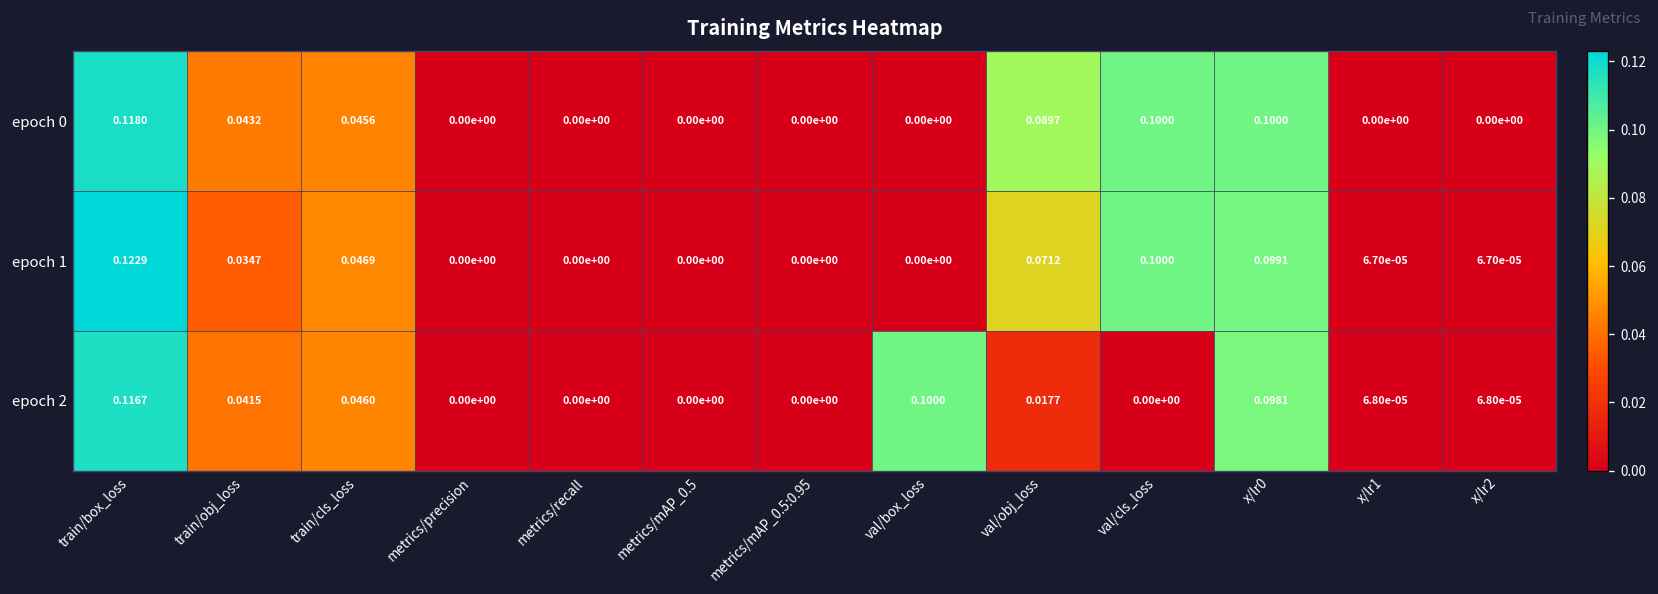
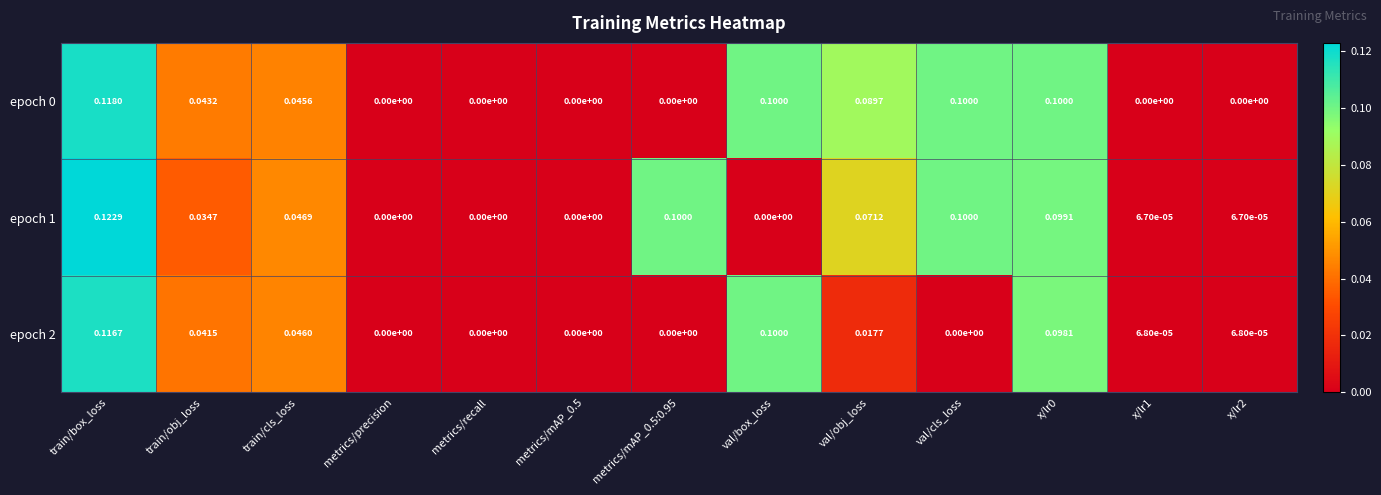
  {
    "epoch 0": {
      "train/box_loss": "0.1180",
      "train/obj_loss": "0.0432",
      "train/cls_loss": "0.0456",
      "metrics/precision": "0.00e+00",
      "metrics/recall": "0.00e+00",
      "metrics/mAP_0.5": "0.00e+00",
      "metrics/mAP_0.5:0.95": "0.00e+00",
-     "val/box_loss": "0.00e+00",
+     "val/box_loss": "0.1000",
      "val/obj_loss": "0.0897",
      "val/cls_loss": "0.1000",
      "x/lr0": "0.1000",
      "x/lr1": "0.00e+00",
      "x/lr2": "0.00e+00"
    },
    "epoch 1": {
      "train/box_loss": "0.1229",
      "train/obj_loss": "0.0347",
      "train/cls_loss": "0.0469",
      "metrics/precision": "0.00e+00",
      "metrics/recall": "0.00e+00",
      "metrics/mAP_0.5": "0.00e+00",
-     "metrics/mAP_0.5:0.95": "0.00e+00",
+     "metrics/mAP_0.5:0.95": "0.1000",
      "val/box_loss": "0.00e+00",
      "val/obj_loss": "0.0712",
      "val/cls_loss": "0.1000",
      "x/lr0": "0.0991",
      "x/lr1": "6.70e-05",
      "x/lr2": "6.70e-05"
    },
    "epoch 2": {
      "train/box_loss": "0.1167",
      "train/obj_loss": "0.0415",
      "train/cls_loss": "0.0460",
      "metrics/precision": "0.00e+00",
      "metrics/recall": "0.00e+00",
      "metrics/mAP_0.5": "0.00e+00",
      "metrics/mAP_0.5:0.95": "0.00e+00",
      "val/box_loss": "0.1000",
      "val/obj_loss": "0.0177",
      "val/cls_loss": "0.00e+00",
      "x/lr0": "0.0981",
      "x/lr1": "6.80e-05",
      "x/lr2": "6.80e-05"
    }
  }
